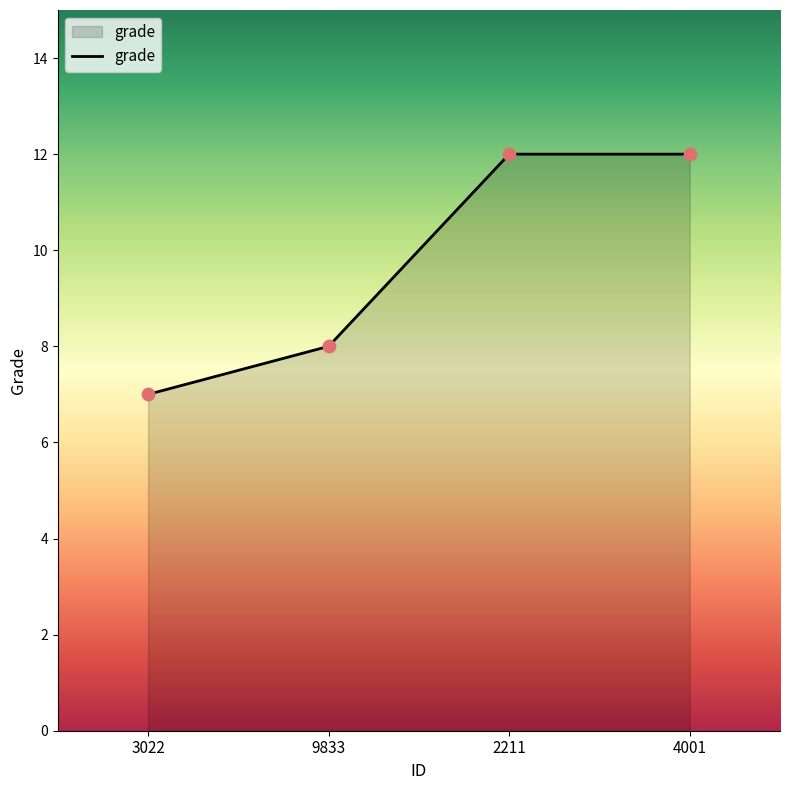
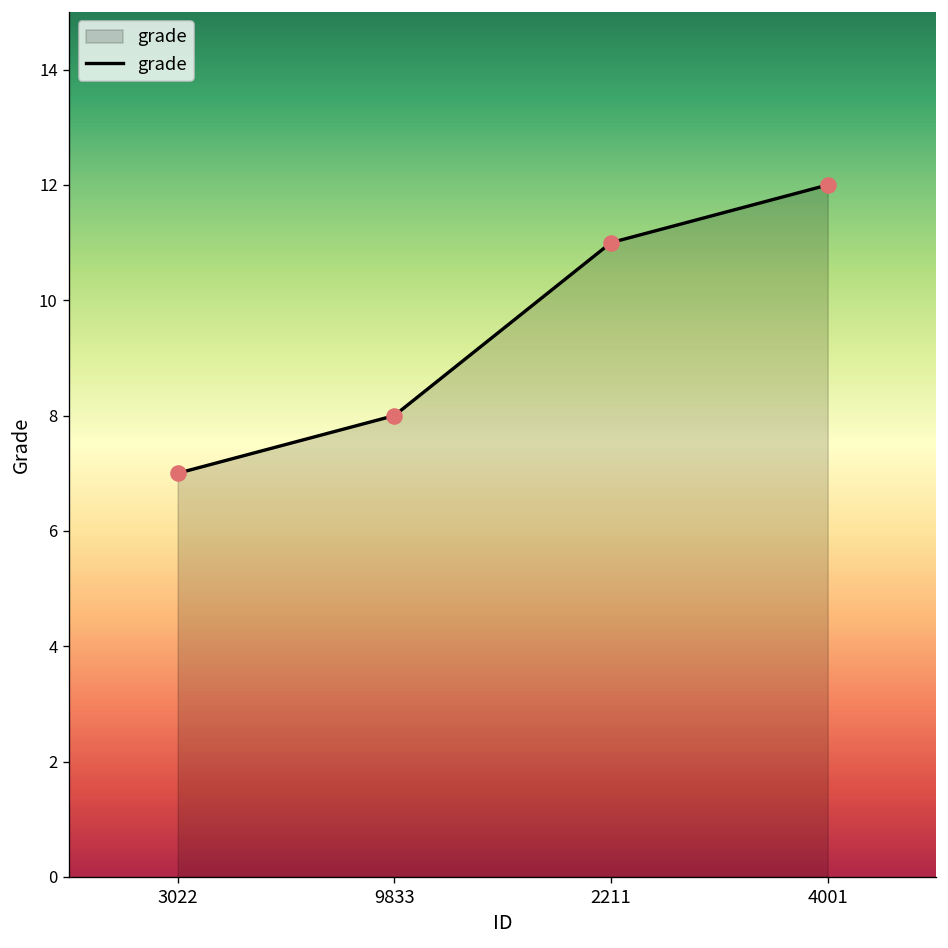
  {
    "3022": 7,
    "9833": 8,
-   "2211": 12,
+   "2211": 11,
    "4001": 12
  }
